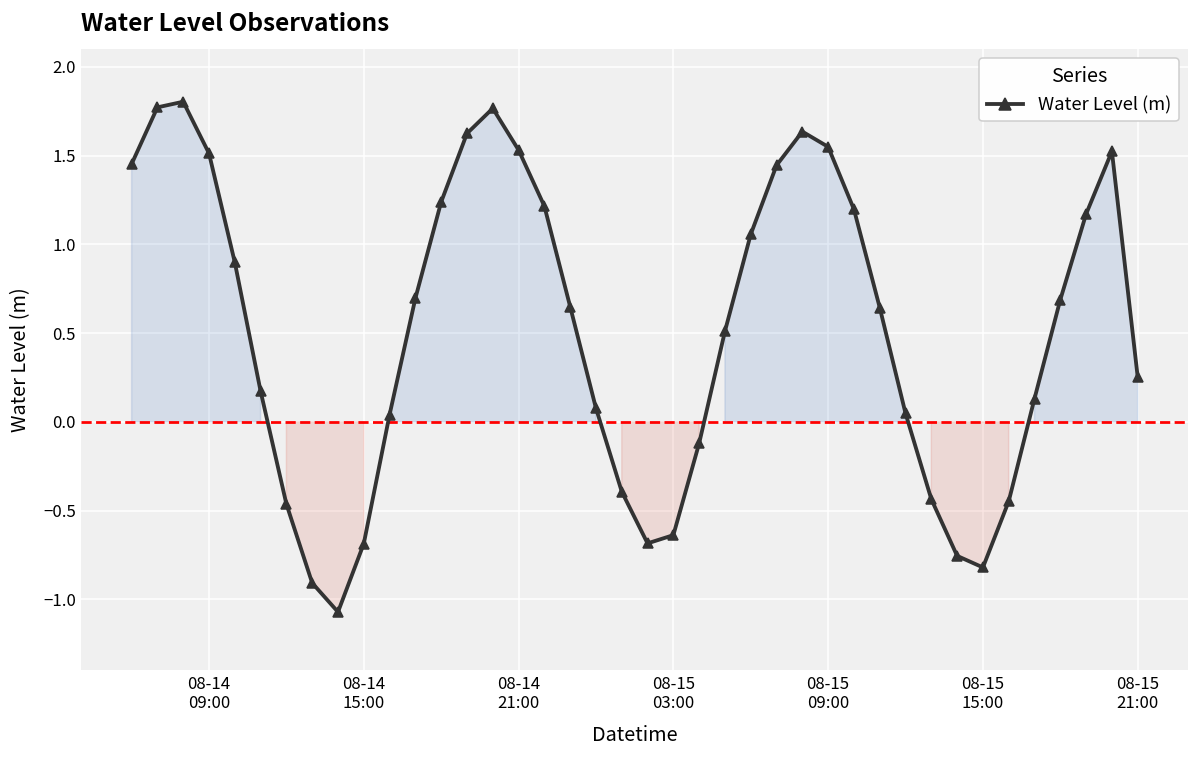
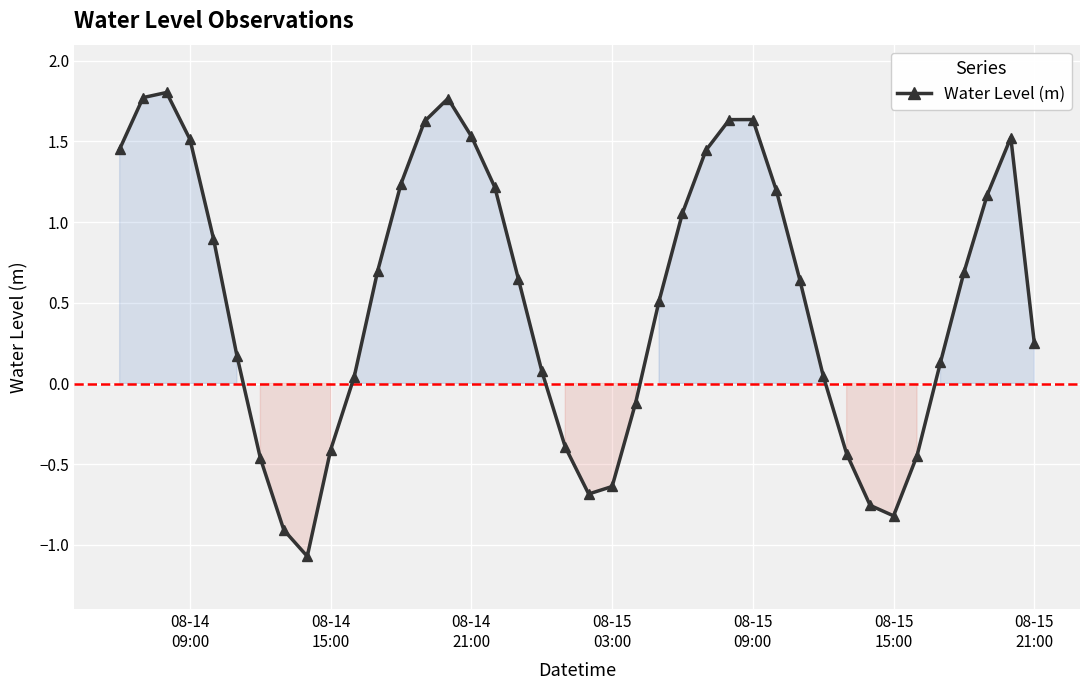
  {
    "08-14 09:00": 1.51,
-   "08-14 15:00": -0.69,
+   "08-14 15:00": -0.41,
    "08-14 21:00": 1.53,
    "08-15 03:00": -0.64,
-   "08-15 09:00": 1.55,
+   "08-15 09:00": 1.64,
    "08-15 15:00": -0.82,
    "08-15 21:00": 0.25
  }
